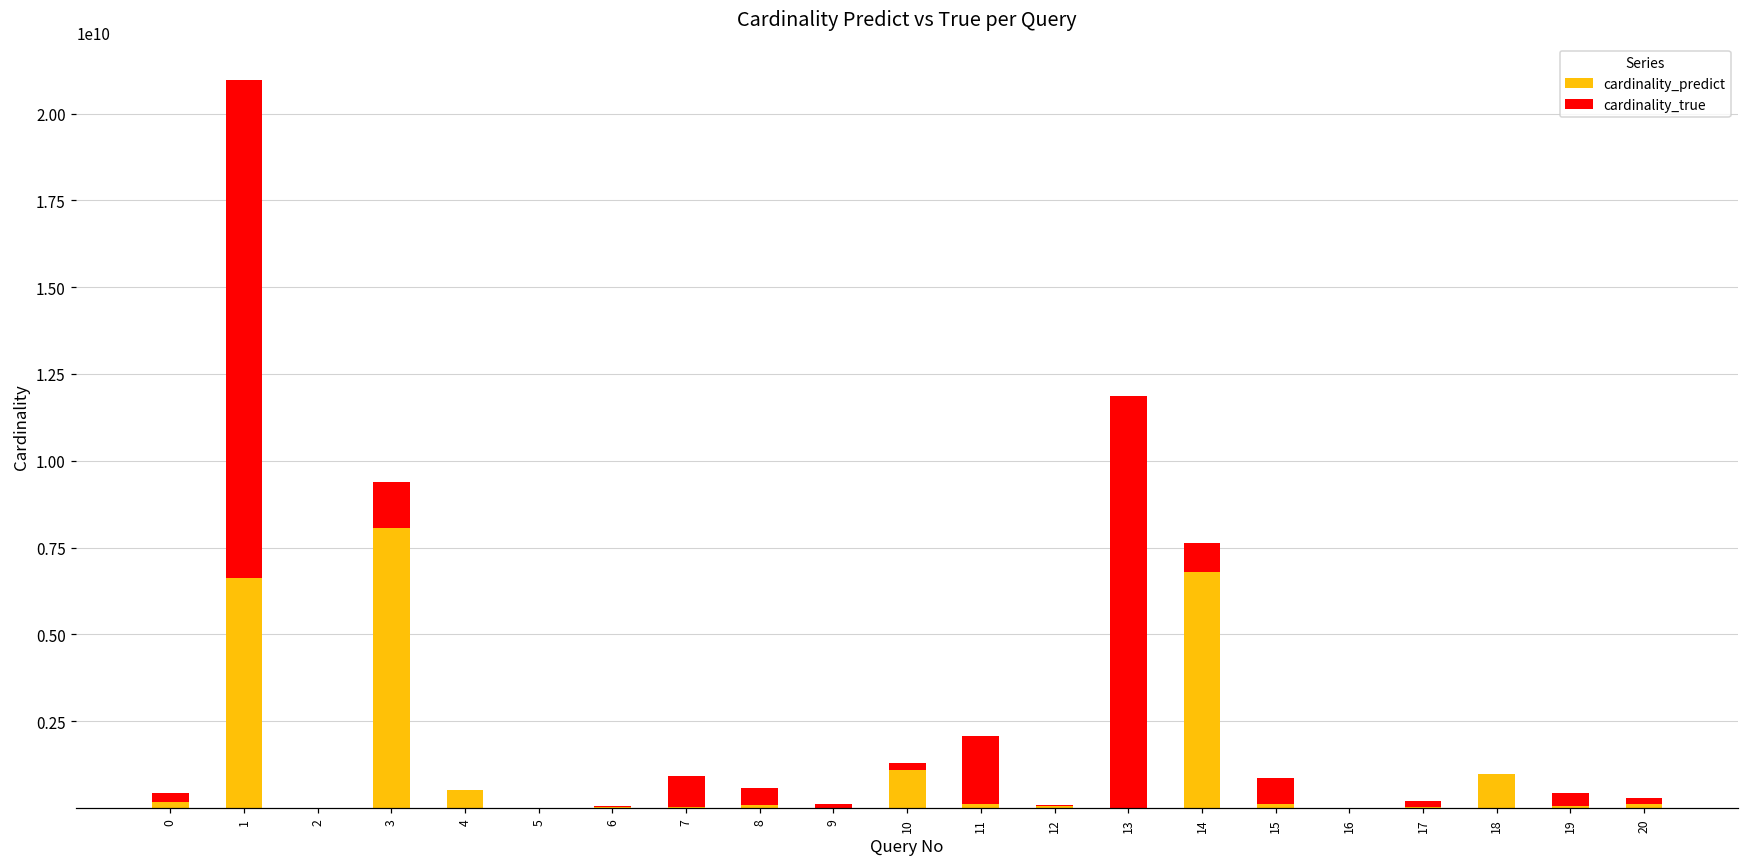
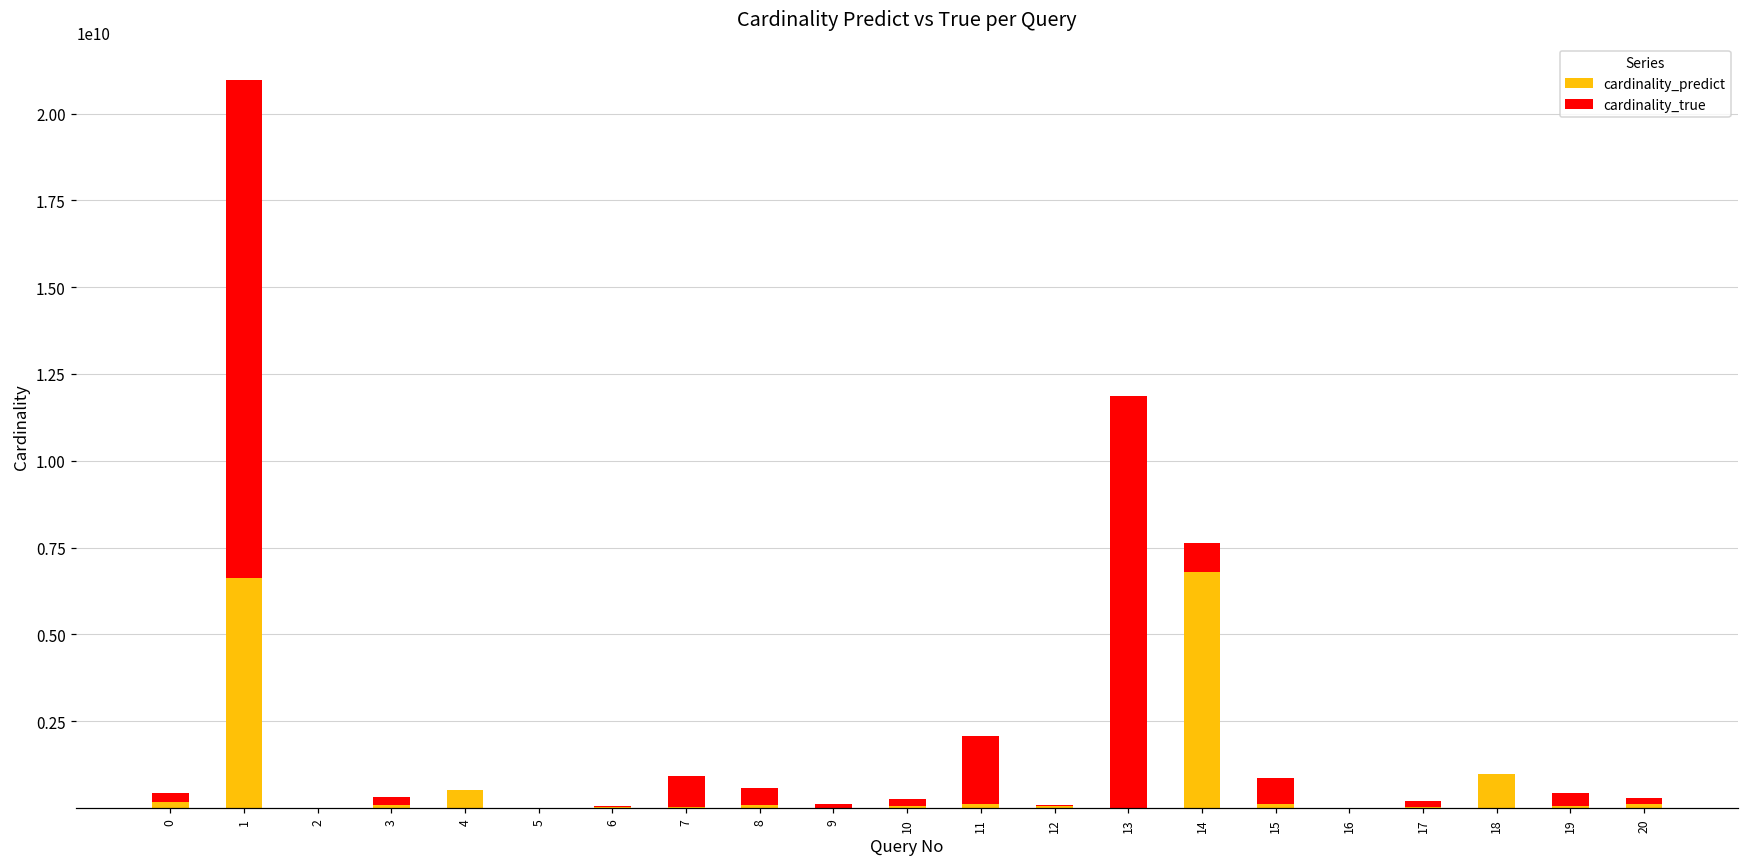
  {
    "cardinality_predict": {
      "0": 200000000,
      "1": 6600000000,
-     "3": 8100000000,
+     "3": 100000000,
      "4": 500000000,
      "8": 100000000,
-     "10": 1100000000,
+     "10": 100000000,
      "11": 100000000,
      "14": 6800000000,
      "15": 100000000,
      "18": 1000000000,
      "20": 100000000
    },
    "cardinality_true": {
      "0": 300000000,
      "1": 14300000000,
-     "3": 1300000000,
+     "3": 200000000,
      "7": 900000000,
      "8": 500000000,
      "9": 100000000,
      "10": 200000000,
      "11": 2000000000,
      "13": 11900000000,
      "14": 800000000,
      "15": 800000000,
      "17": 200000000,
      "19": 400000000,
      "20": 200000000
    }
  }
